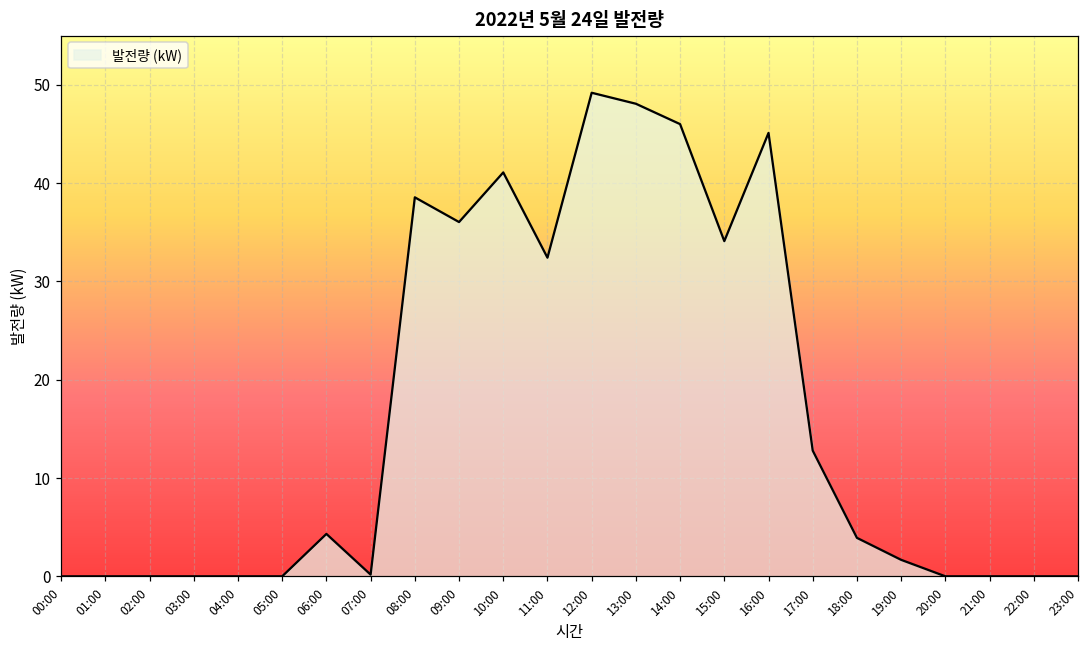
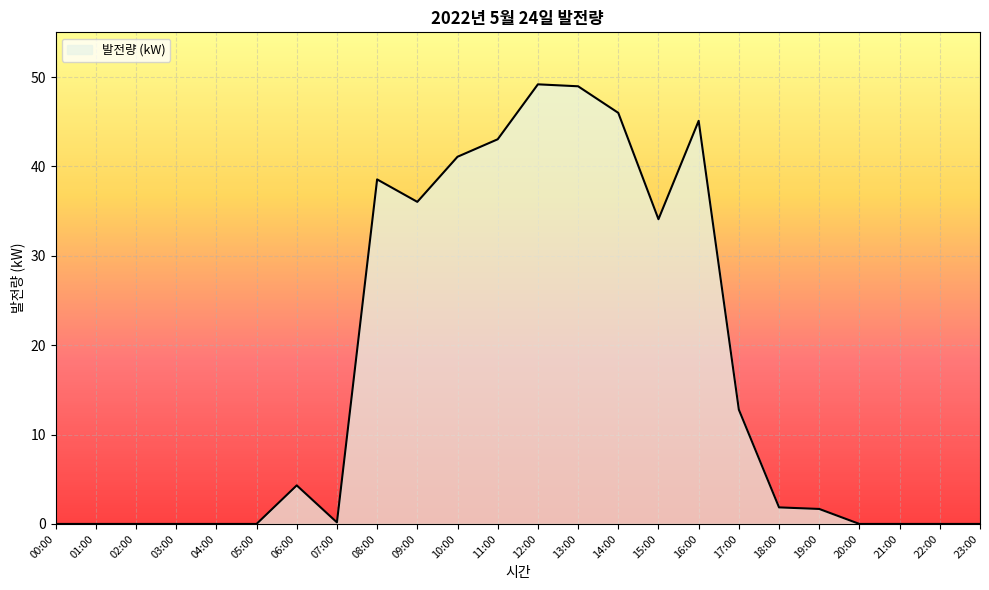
  {
    "00:00": 0,
    "01:00": 0,
    "02:00": 0,
    "03:00": 0,
    "04:00": 0,
    "05:00": 0,
    "06:00": 4,
    "07:00": 0,
    "08:00": 39,
    "09:00": 36,
    "10:00": 41,
-   "11:00": 32,
+   "11:00": 43,
    "12:00": 49,
-   "13:00": 48,
+   "13:00": 49,
    "14:00": 46,
    "15:00": 34,
    "16:00": 45,
    "17:00": 13,
-   "18:00": 4,
+   "18:00": 2,
    "19:00": 2,
    "20:00": 0,
    "21:00": 0,
    "22:00": 0,
    "23:00": 0
  }
